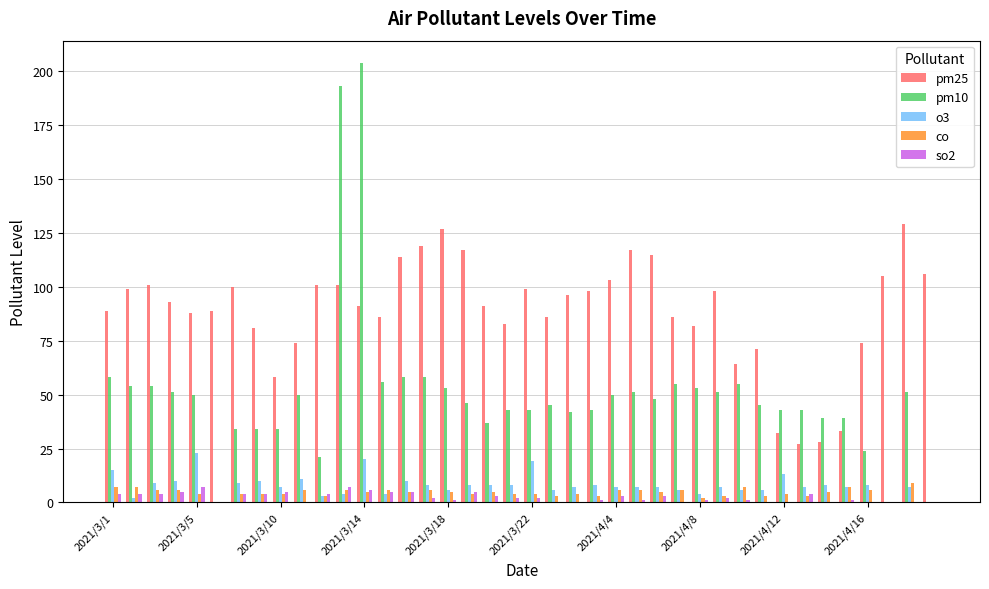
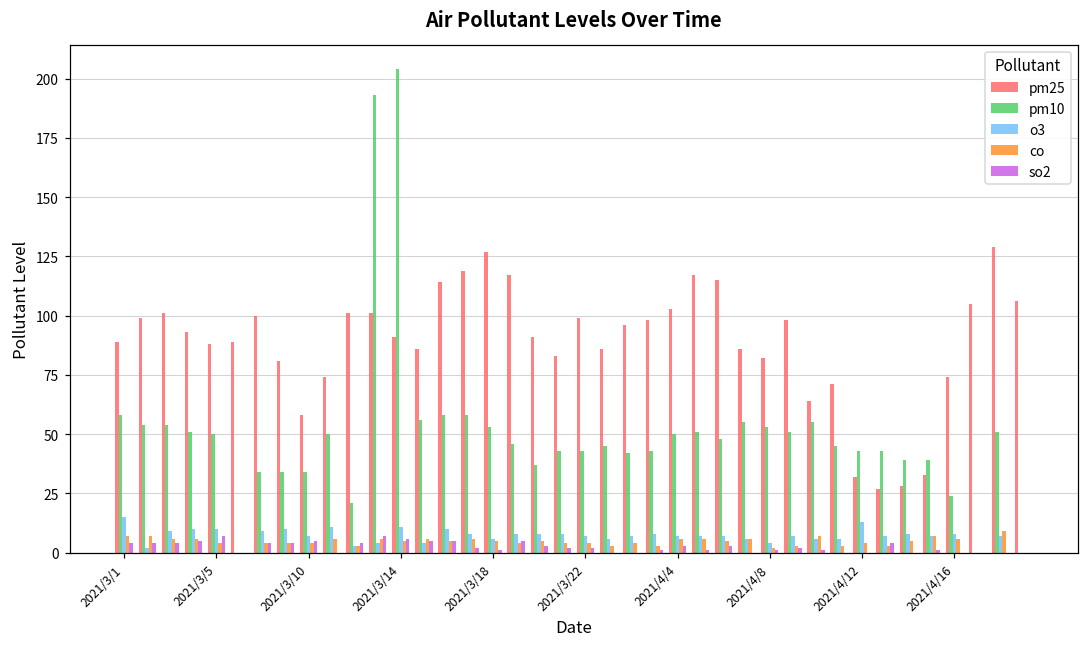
  {
    "o3": {
      "2021/3/1": 15,
-     "2021/3/5": 23,
+     "2021/3/5": 10,
      "2021/3/10": 7,
-     "2021/3/14": 20,
+     "2021/3/14": 11,
      "2021/3/18": 6,
-     "2021/3/22": 19,
+     "2021/3/22": 7,
      "2021/4/4": 7,
      "2021/4/8": 4,
      "2021/4/12": 13,
      "2021/4/16": 8
    }
  }
